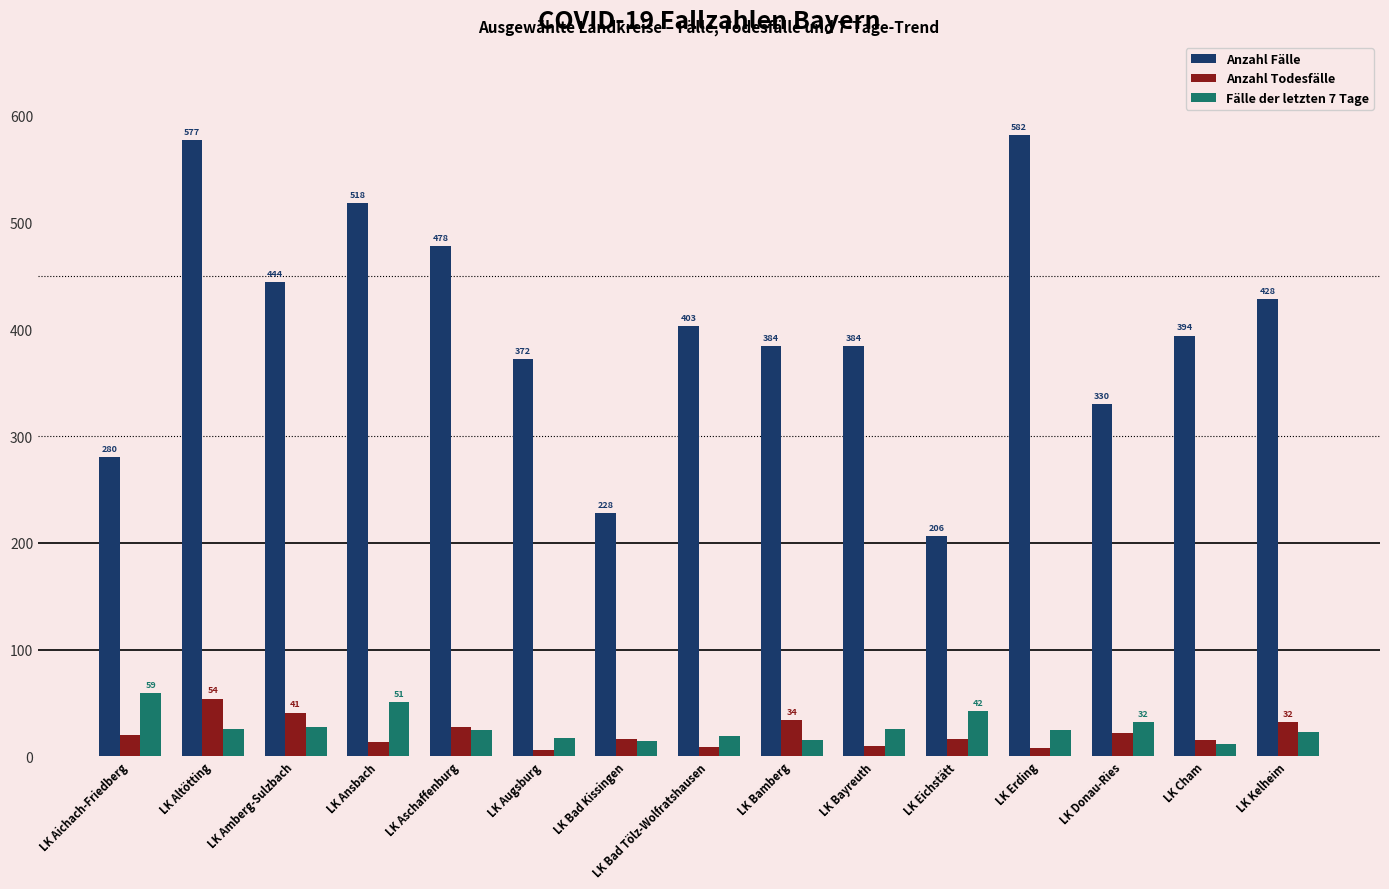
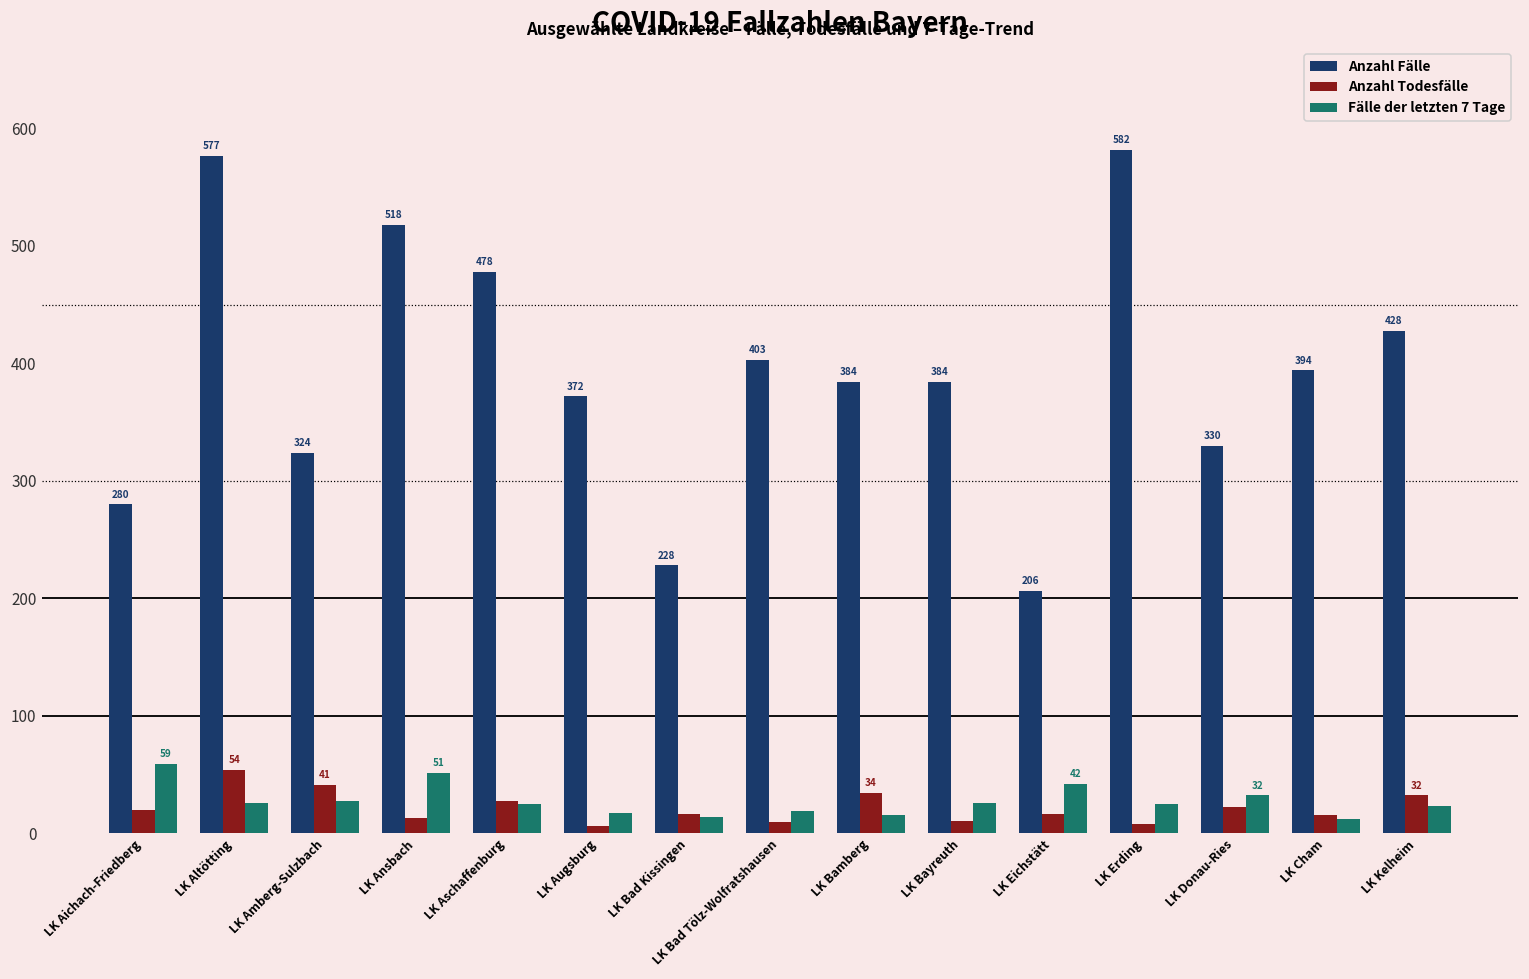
  {
    "Anzahl Fälle": {
      "LK Aichach-Friedberg": 280,
      "LK Altötting": 577,
-     "LK Amberg-Sulzbach": 444,
+     "LK Amberg-Sulzbach": 324,
      "LK Ansbach": 518,
      "LK Aschaffenburg": 478,
      "LK Augsburg": 372,
      "LK Bad Kissingen": 228,
      "LK Bad Tölz-Wolfratshausen": 403,
      "LK Bamberg": 384,
      "LK Bayreuth": 384,
      "LK Eichstätt": 206,
      "LK Erding": 582,
      "LK Donau-Ries": 330,
      "LK Cham": 394,
      "LK Kelheim": 428
    },
    "Anzahl Todesfälle": {
      "LK Altötting": 54,
      "LK Amberg-Sulzbach": 41,
      "LK Bamberg": 34,
      "LK Kelheim": 32
    },
    "Fälle der letzten 7 Tage": {
      "LK Aichach-Friedberg": 59,
      "LK Ansbach": 51,
      "LK Eichstätt": 42,
      "LK Donau-Ries": 32
    }
  }
